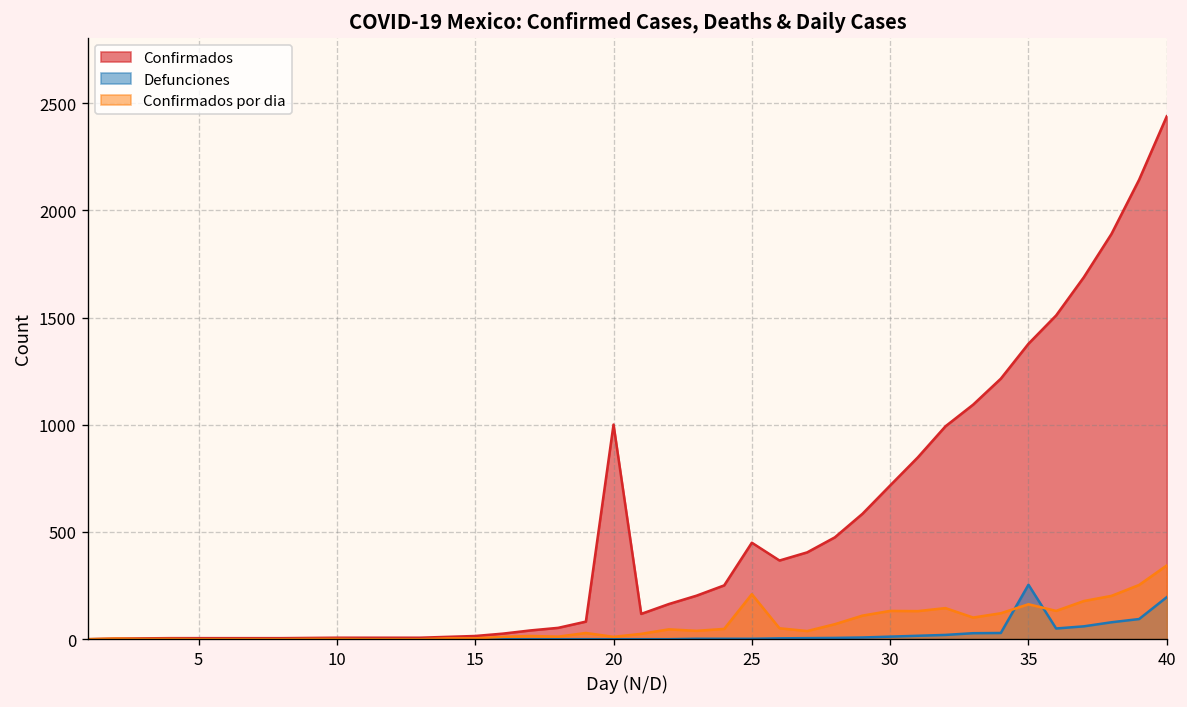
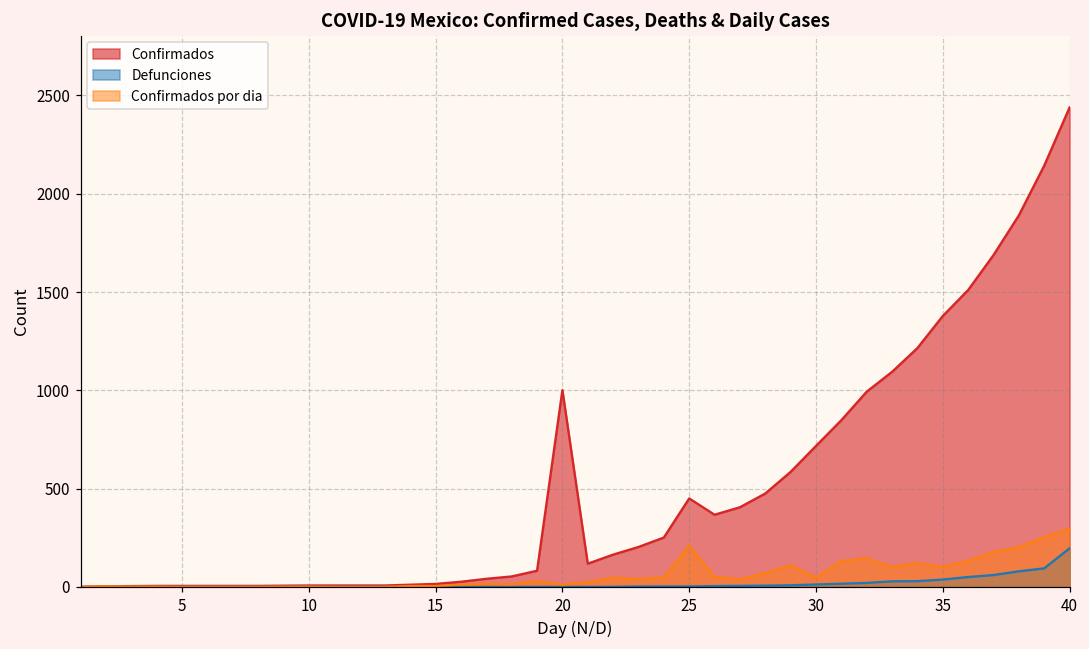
  {
    "Confirmados": {
      "20": 1000,
      "25": 450,
      "30": 720,
      "35": 1380,
      "40": 2440
    },
    "Defunciones": {
      "25": 0,
      "30": 10,
-     "35": 250,
+     "35": 40,
      "40": 200
    },
    "Confirmados por dia": {
      "25": 210,
-     "30": 130,
-     "35": 160,
-     "40": 340
+     "30": 50,
+     "35": 100,
+     "40": 300
    }
  }
